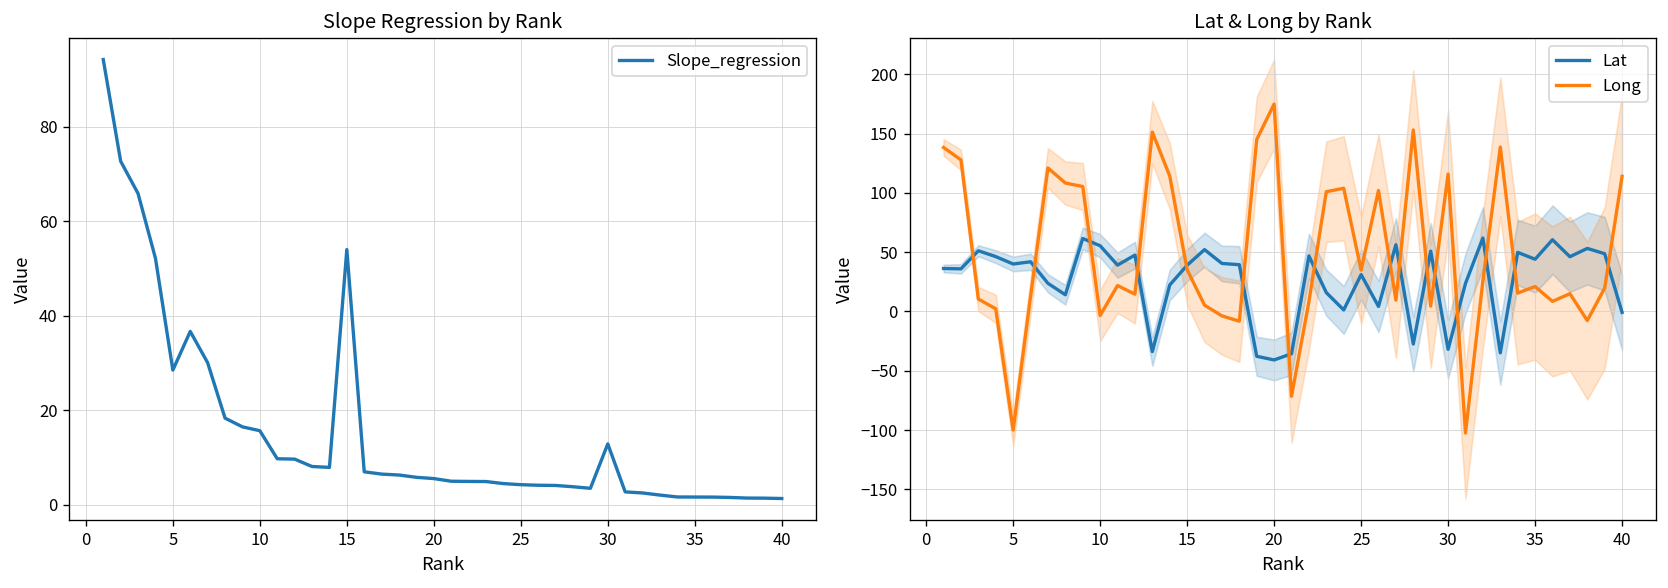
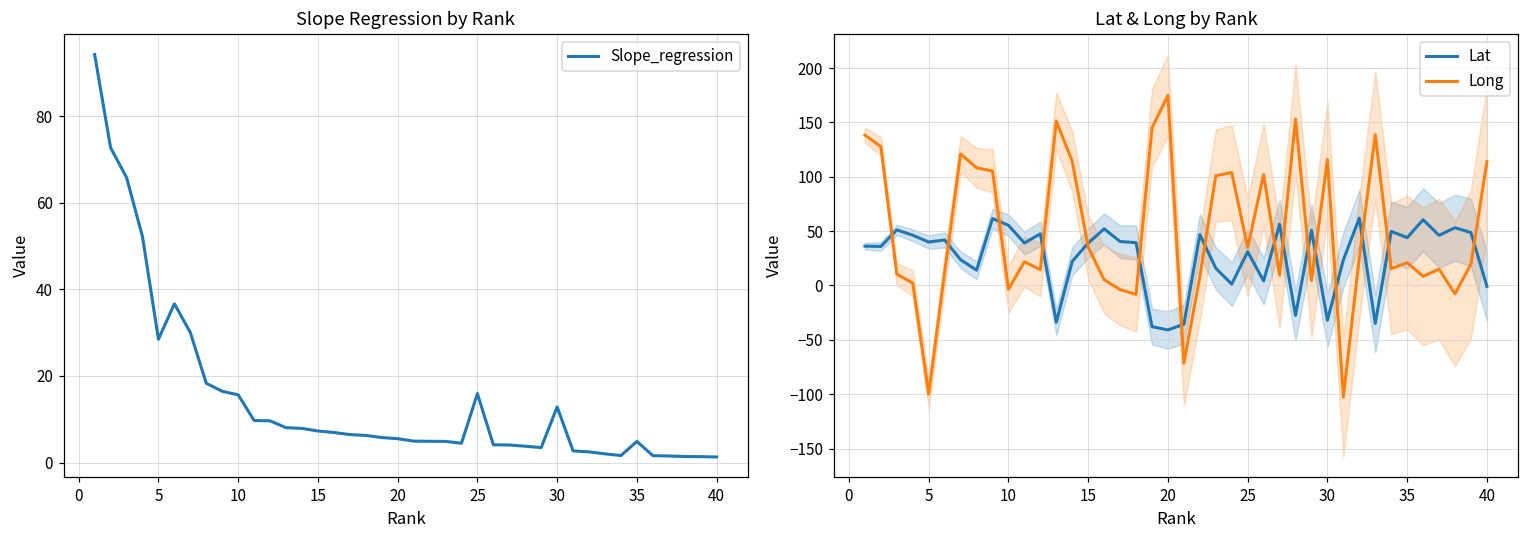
  {
    "Slope Regression by Rank": {
      "5": 28,
      "10": 16,
-     "15": 54,
+     "15": 7,
      "20": 6,
-     "25": 4,
+     "25": 16,
      "30": 13,
-     "35": 2,
+     "35": 5,
      "40": 1
    }
  }
